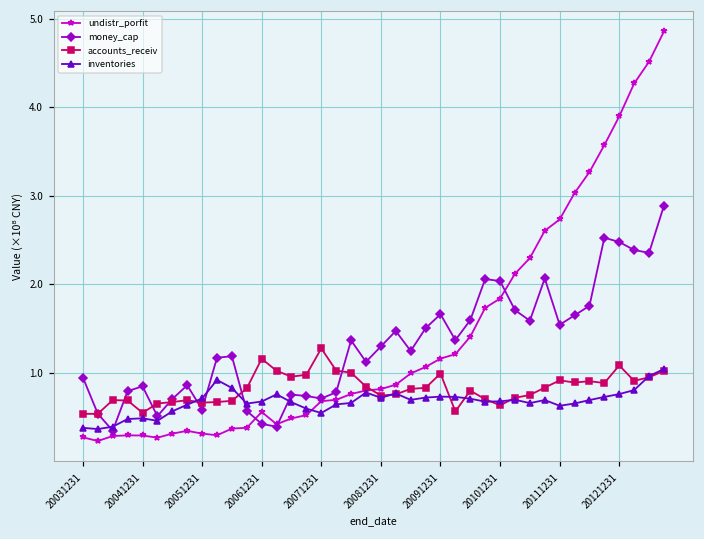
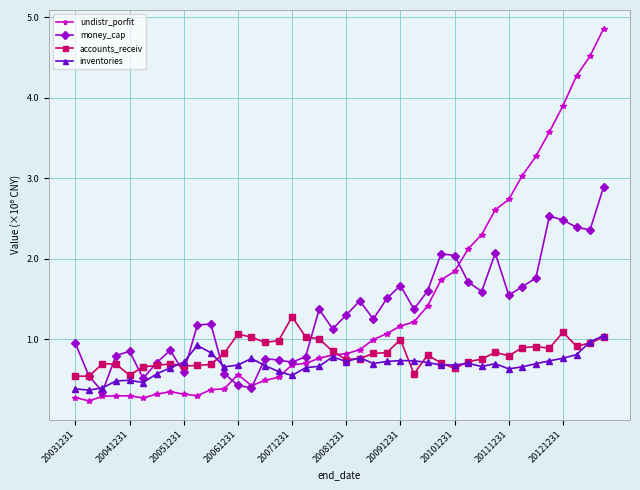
  {
    "accounts_receiv": {
      "20031231": 0.5,
      "20041231": 0.6,
      "20051231": 0.7,
-     "20061231": 1.2,
+     "20061231": 1.1,
      "20071231": 1.3,
      "20091231": 1.0,
      "20101231": 0.6,
-     "20111231": 0.9,
+     "20111231": 0.8,
      "20121231": 1.1
    }
  }
